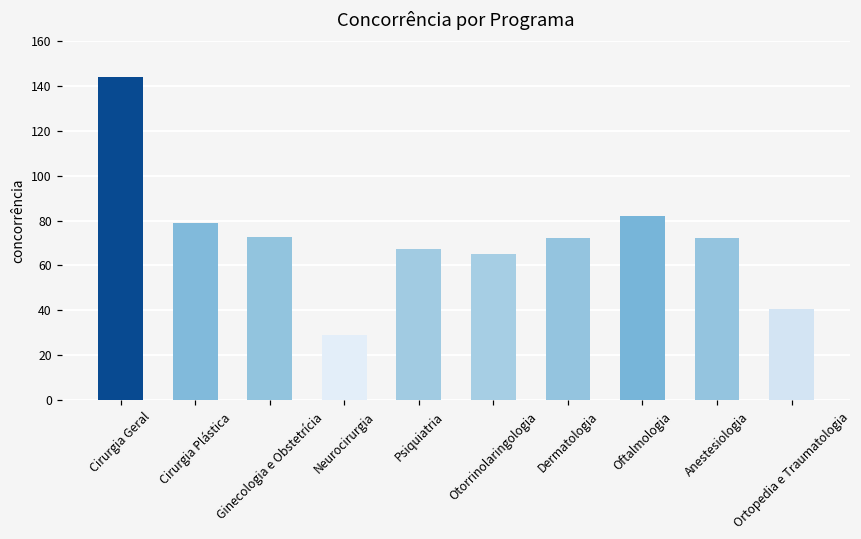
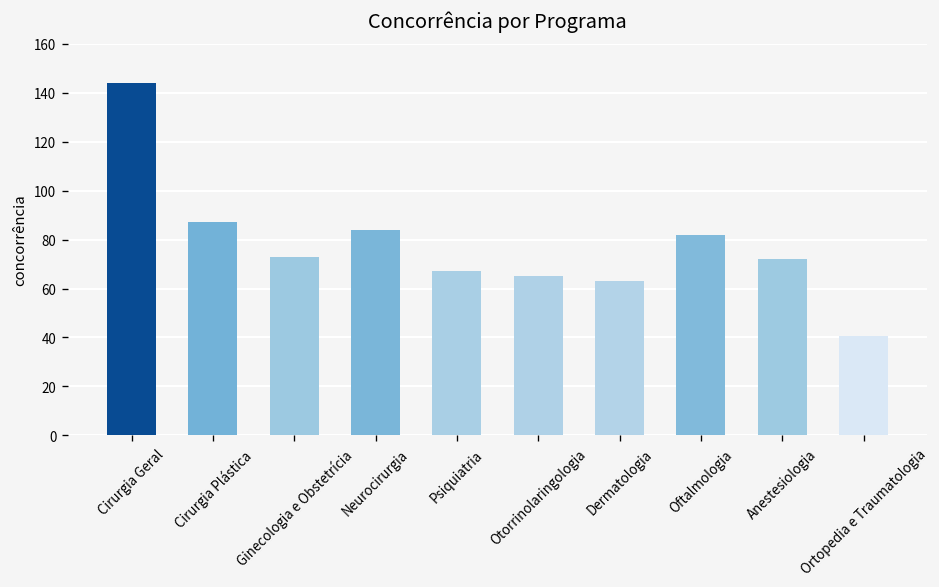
  {
    "Cirurgia Geral": 144,
-   "Cirurgia Plástica": 79,
+   "Cirurgia Plástica": 87,
    "Ginecologia e Obstetrícia": 73,
-   "Neurocirurgia": 29,
+   "Neurocirurgia": 84,
    "Psiquiatria": 67,
    "Otorrinolaringologia": 65,
-   "Dermatologia": 72,
+   "Dermatologia": 63,
    "Oftalmologia": 82,
    "Anestesiologia": 72,
    "Ortopedia e Traumatologia": 41
  }
